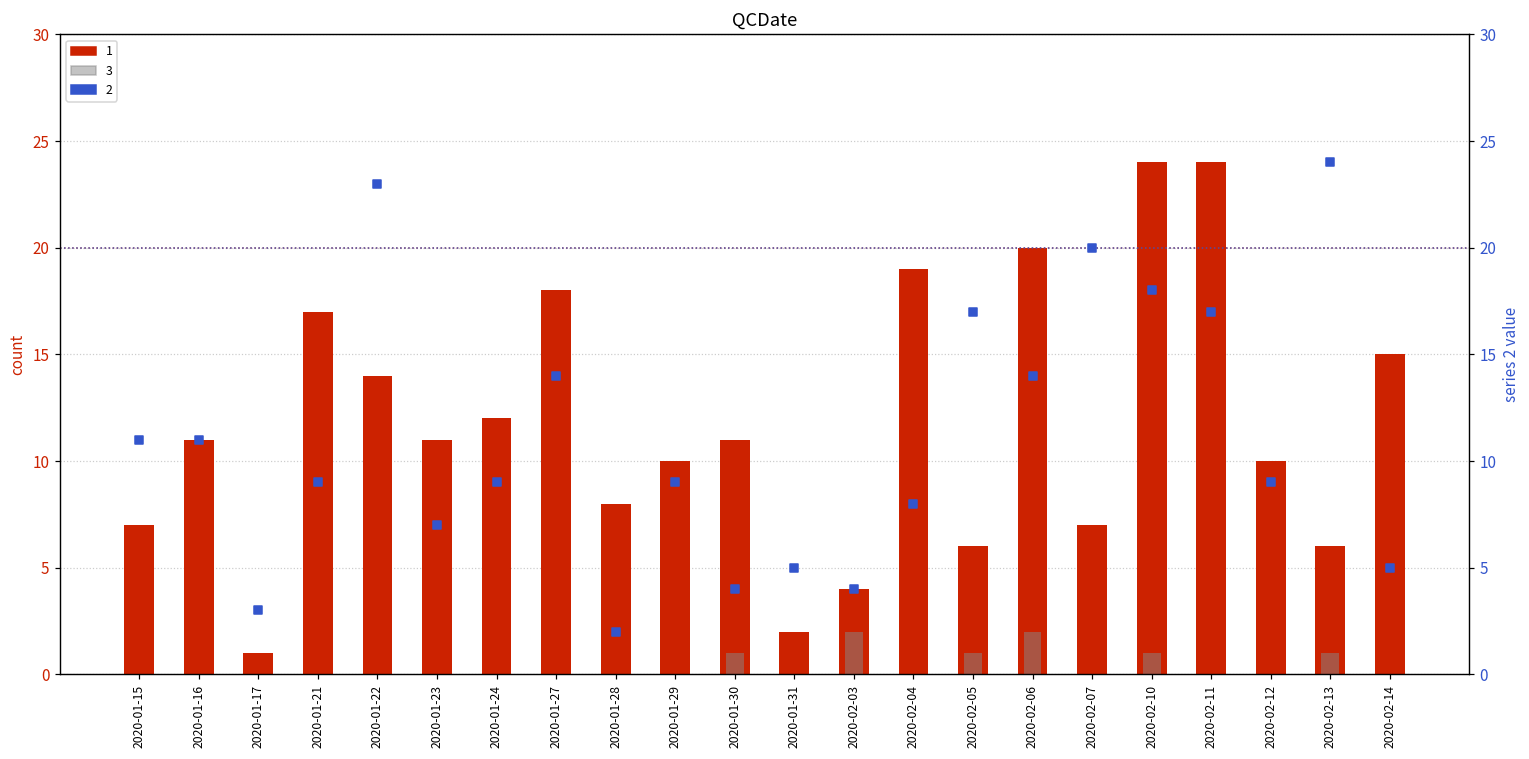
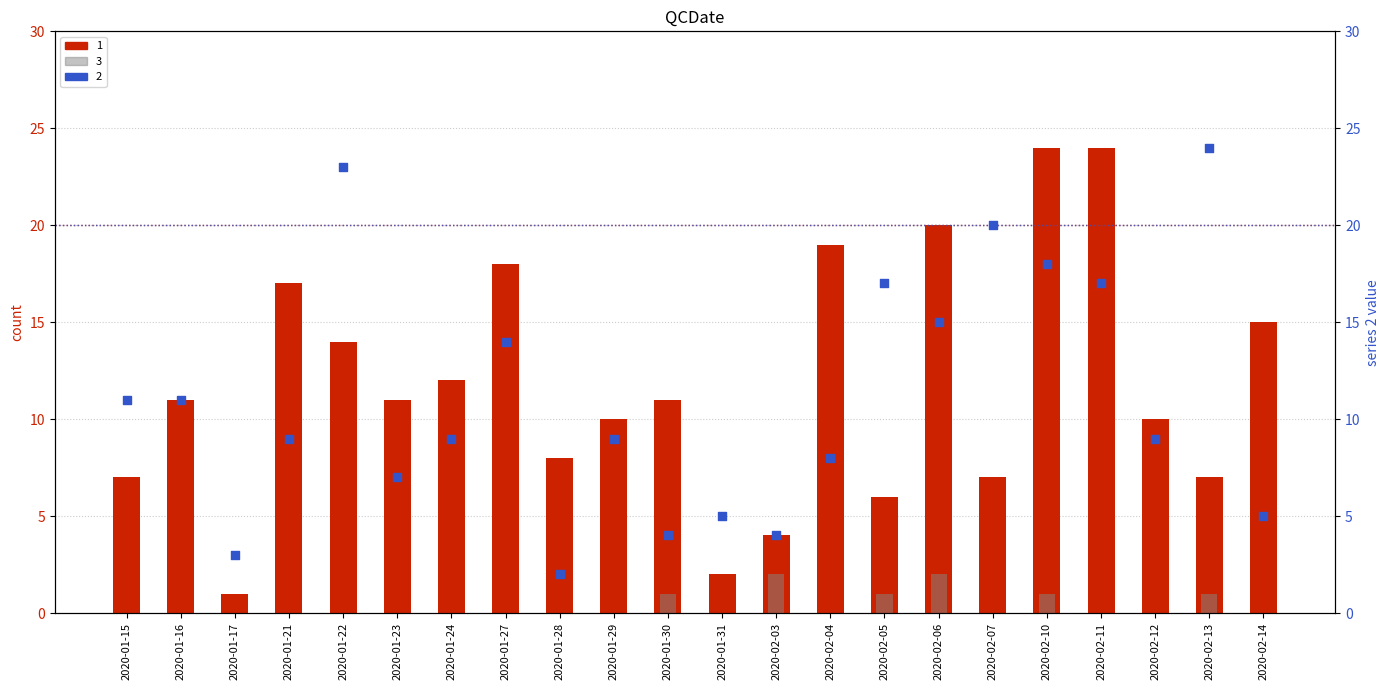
  {
    "1": {
      "2020-01-15": 7,
      "2020-01-16": 11,
      "2020-01-17": 1,
      "2020-01-21": 17,
      "2020-01-22": 14,
      "2020-01-23": 11,
      "2020-01-24": 12,
      "2020-01-27": 18,
      "2020-01-28": 8,
      "2020-01-29": 10,
      "2020-01-30": 11,
      "2020-01-31": 2,
      "2020-02-03": 4,
      "2020-02-04": 19,
      "2020-02-05": 6,
      "2020-02-06": 20,
      "2020-02-07": 7,
      "2020-02-10": 24,
      "2020-02-11": 24,
      "2020-02-12": 10,
-     "2020-02-13": 6,
+     "2020-02-13": 7,
      "2020-02-14": 15
    },
    "3": {
      "2020-01-15": 0,
      "2020-01-16": 0,
      "2020-01-17": 0,
      "2020-01-21": 0,
      "2020-01-22": 0,
      "2020-01-23": 0,
      "2020-01-24": 0,
      "2020-01-27": 0,
      "2020-01-28": 0,
      "2020-01-29": 0,
      "2020-01-31": 0,
      "2020-02-04": 0,
      "2020-02-07": 0,
      "2020-02-11": 0,
      "2020-02-12": 0,
      "2020-02-14": 0
    },
    "2": {
-     "2020-02-06": 14
+     "2020-02-06": 15
    }
  }
